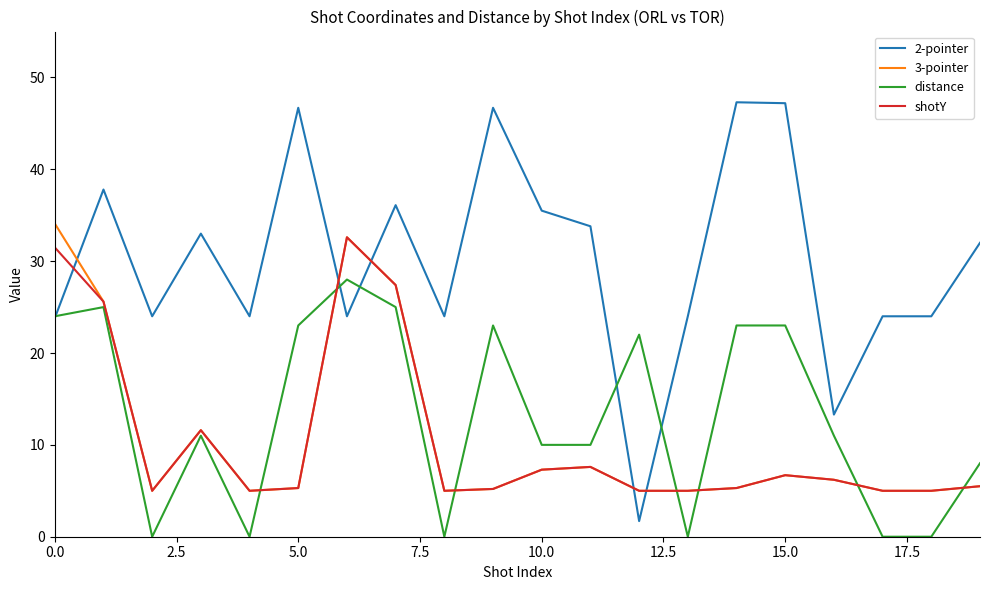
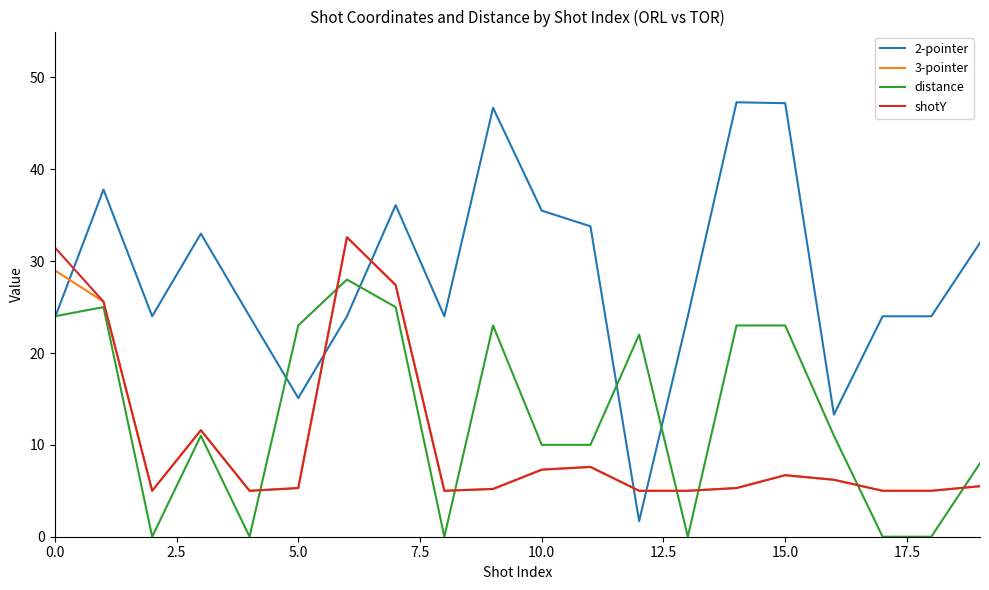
  {
    "2-pointer": {
-     "5.0": 47,
+     "5.0": 15,
      "10.0": 36,
      "15.0": 47
    },
    "3-pointer": {
-     "0.0": 34
+     "0.0": 29
    },
    "distance": {
      "5.0": 23,
      "10.0": 10,
      "15.0": 23
    },
    "shotY": {
      "0.0": 32
    }
  }
